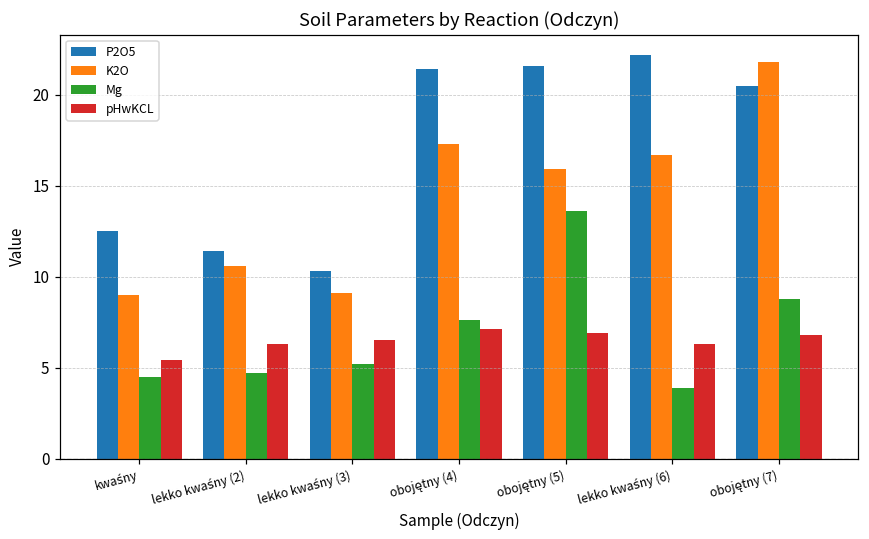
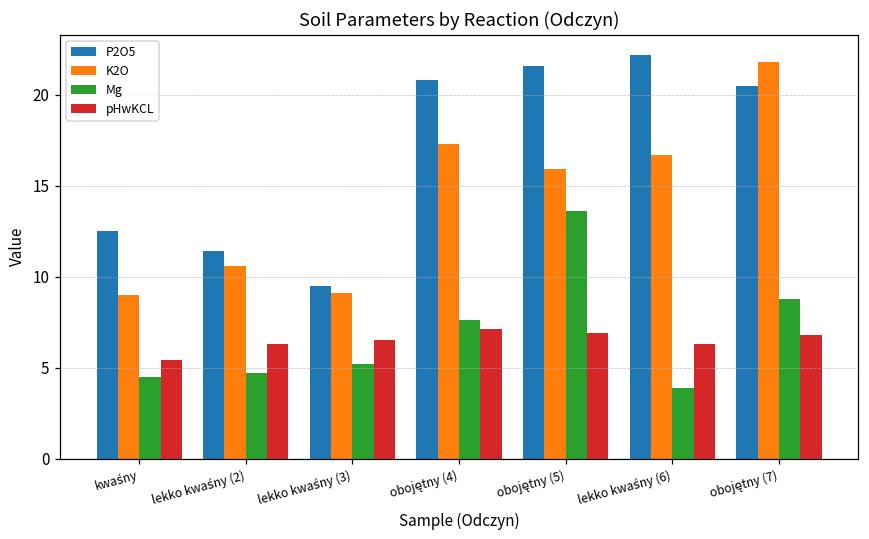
  {
    "P2O5": {
      "kwaśny": 12.5,
      "lekko kwaśny (2)": 11.4,
-     "lekko kwaśny (3)": 10.3,
-     "obojętny (4)": 21.4,
+     "lekko kwaśny (3)": 9.5,
+     "obojętny (4)": 20.8,
      "obojętny (5)": 21.6,
      "lekko kwaśny (6)": 22.2,
      "obojętny (7)": 20.5
    },
    "K2O": {
      "kwaśny": 9.0,
      "lekko kwaśny (2)": 10.6,
      "lekko kwaśny (3)": 9.1,
      "obojętny (4)": 17.3,
      "obojętny (5)": 15.9,
      "lekko kwaśny (6)": 16.7,
      "obojętny (7)": 21.8
    },
    "Mg": {
      "kwaśny": 4.5,
      "lekko kwaśny (2)": 4.7,
      "lekko kwaśny (3)": 5.2,
      "obojętny (4)": 7.6,
      "obojętny (5)": 13.6,
      "lekko kwaśny (6)": 3.9,
      "obojętny (7)": 8.8
    },
    "pHwKCL": {
      "kwaśny": 5.4,
      "lekko kwaśny (2)": 6.3,
      "lekko kwaśny (3)": 6.5,
      "obojętny (4)": 7.1,
      "obojętny (5)": 6.9,
      "lekko kwaśny (6)": 6.3,
      "obojętny (7)": 6.8
    }
  }
